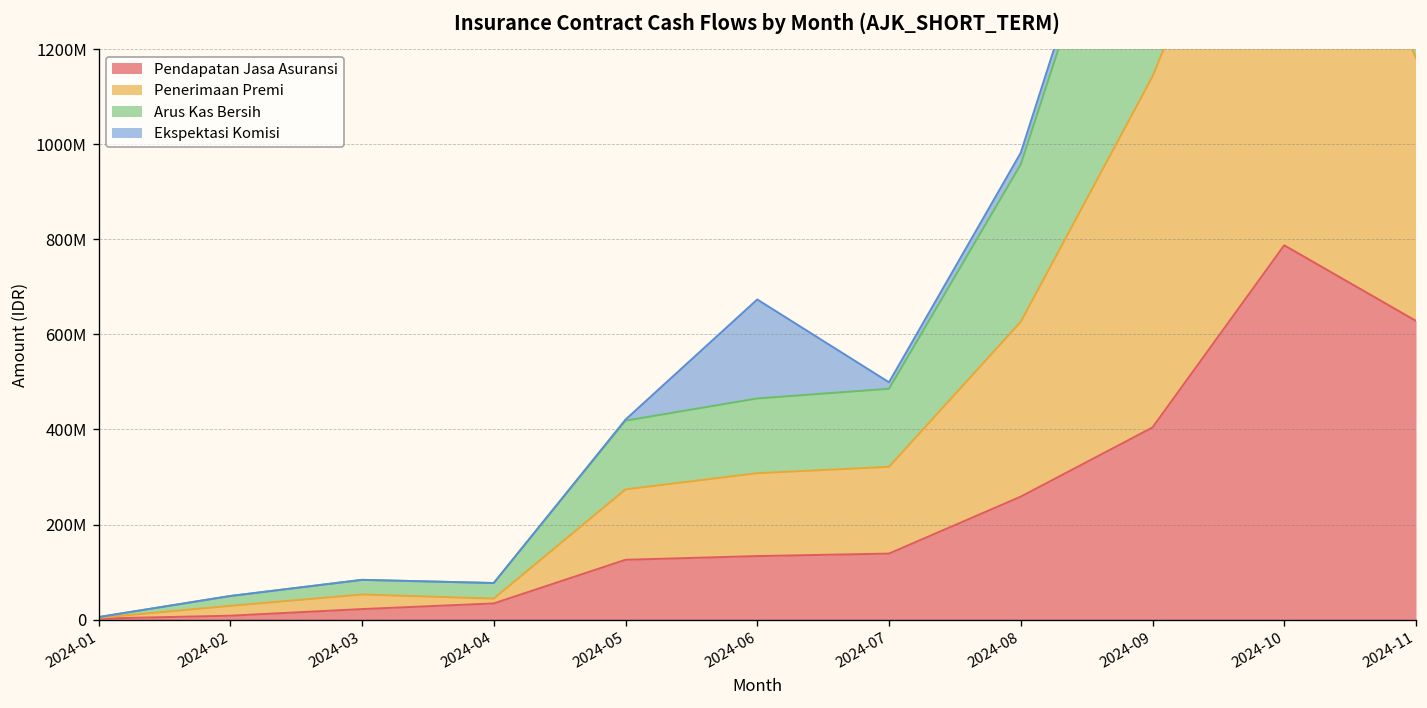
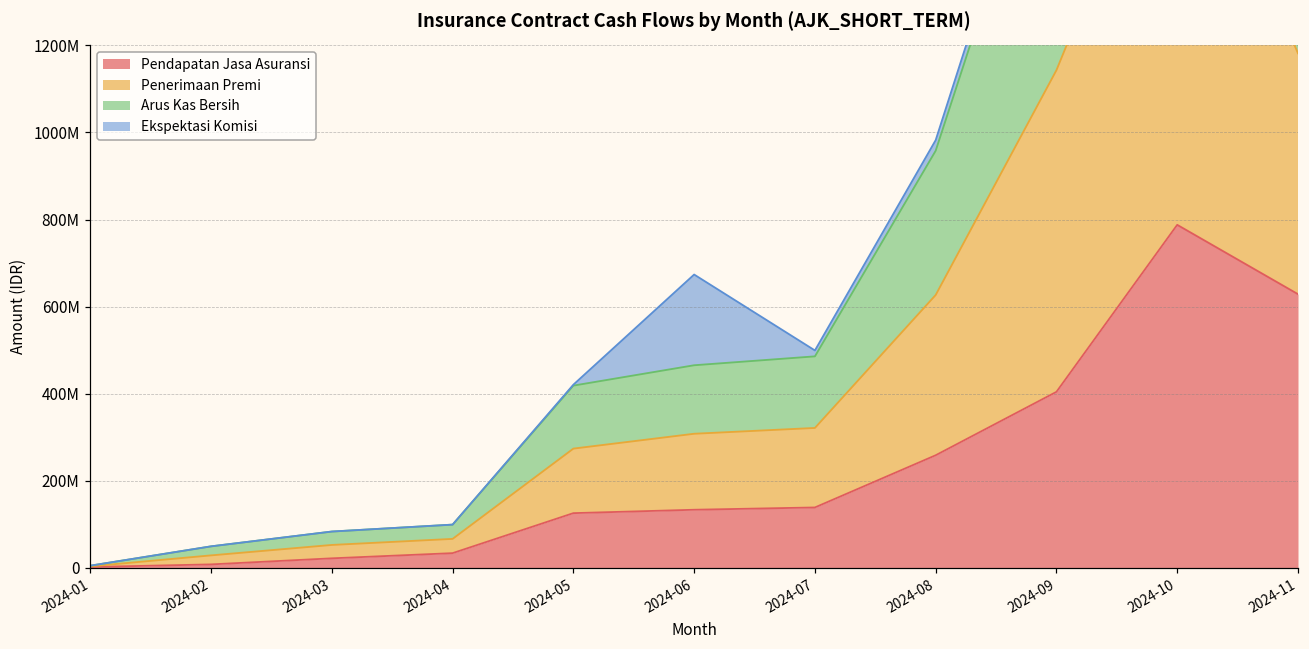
  {
    "Pendapatan Jasa Asuransi": {
      "2024-02": 10000000,
      "2024-03": 20000000,
      "2024-04": 30000000,
      "2024-05": 130000000,
      "2024-06": 130000000,
      "2024-07": 140000000,
      "2024-08": 260000000,
      "2024-09": 400000000,
      "2024-10": 790000000,
      "2024-11": 630000000
    },
    "Penerimaan Premi": {
      "2024-02": 20000000,
      "2024-03": 30000000,
-     "2024-04": 10000000,
+     "2024-04": 30000000,
      "2024-05": 150000000,
      "2024-06": 170000000,
      "2024-07": 180000000,
      "2024-08": 370000000,
      "2024-09": 740000000,
      "2024-11": 550000000
    },
    "Arus Kas Bersih": {
      "2024-06": 160000000,
      "2024-07": 160000000,
      "2024-08": 330000000
    },
    "Ekspektasi Komisi": {
      "2024-06": 210000000,
      "2024-07": 10000000,
      "2024-08": 20000000
    }
  }
